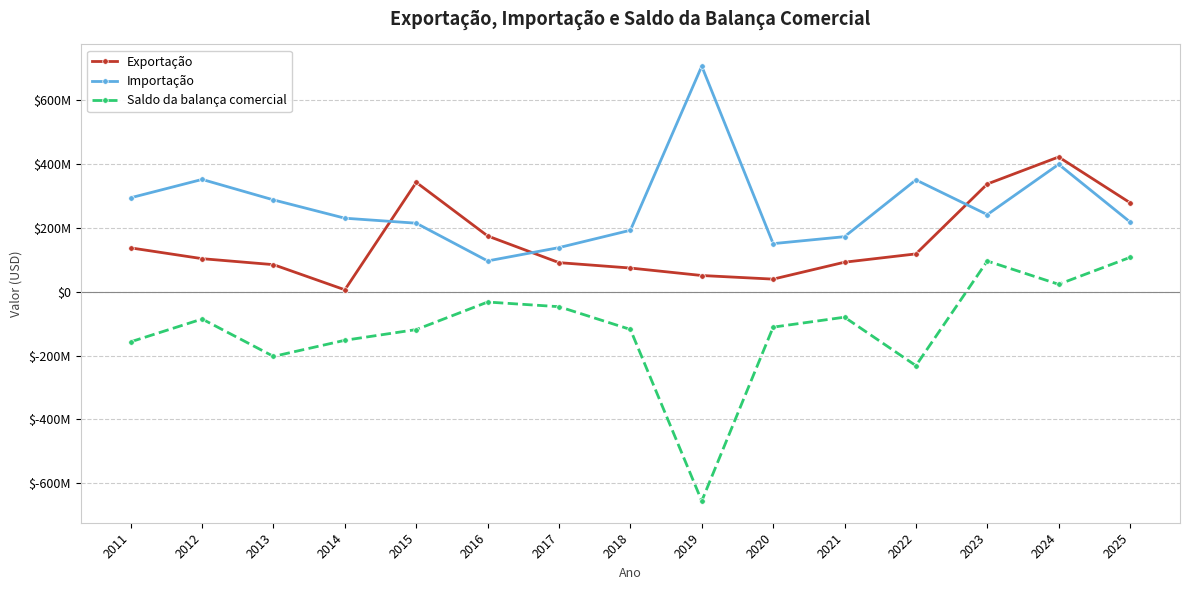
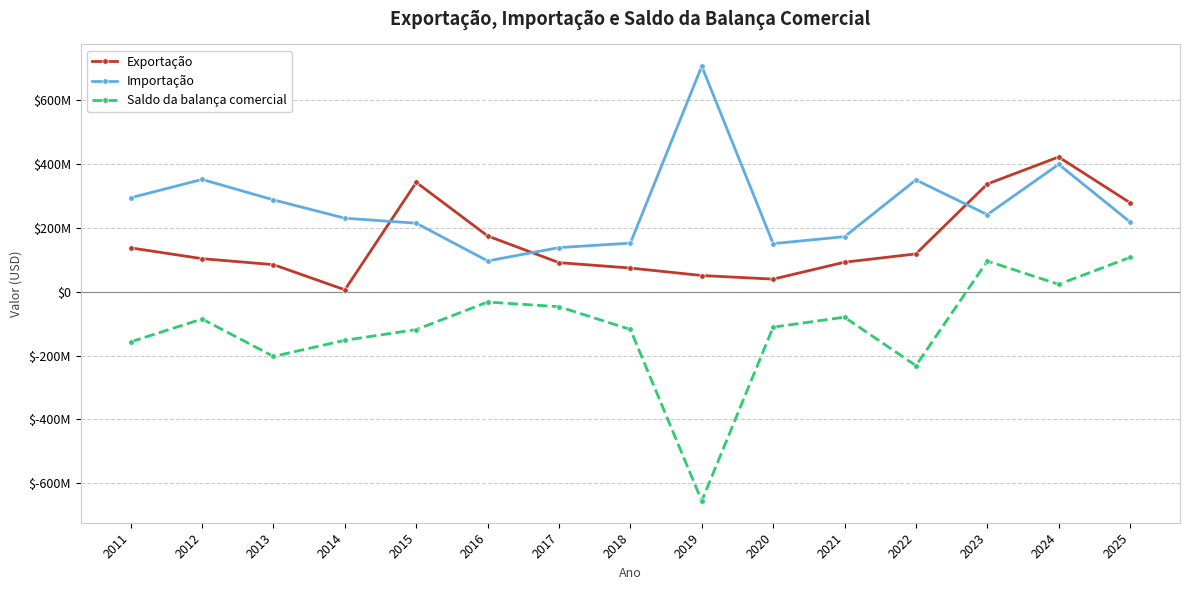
  {
    "Exportação": {
      "2011": "$140000000",
      "2012": "$100000000",
      "2013": "$80000000",
      "2014": "$10000000",
      "2015": "$340000000",
      "2016": "$170000000",
      "2017": "$90000000",
      "2018": "$70000000",
      "2019": "$50000000",
      "2020": "$40000000",
      "2021": "$90000000",
      "2022": "$120000000",
      "2023": "$340000000",
      "2024": "$420000000",
      "2025": "$280000000"
    },
    "Importação": {
      "2011": "$290000000",
      "2012": "$350000000",
      "2013": "$290000000",
      "2014": "$230000000",
      "2015": "$210000000",
      "2016": "$100000000",
      "2017": "$140000000",
-     "2018": "$190000000",
+     "2018": "$150000000",
      "2019": "$710000000",
      "2020": "$150000000",
      "2021": "$170000000",
      "2022": "$350000000",
      "2023": "$240000000",
      "2024": "$400000000",
      "2025": "$220000000"
    },
    "Saldo da balança comercial": {
      "2011": "$-160000000",
      "2012": "$-90000000",
      "2013": "$-200000000",
      "2014": "$-150000000",
      "2015": "$-120000000",
      "2016": "$-30000000",
      "2017": "$-50000000",
      "2018": "$-120000000",
      "2019": "$-660000000",
      "2020": "$-110000000",
      "2021": "$-80000000",
      "2022": "$-230000000",
      "2023": "$100000000",
      "2024": "$20000000",
      "2025": "$110000000"
    }
  }
